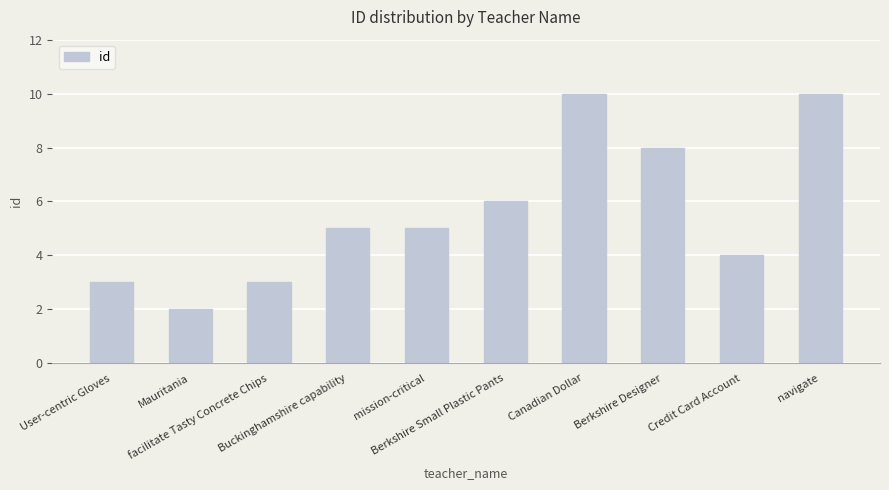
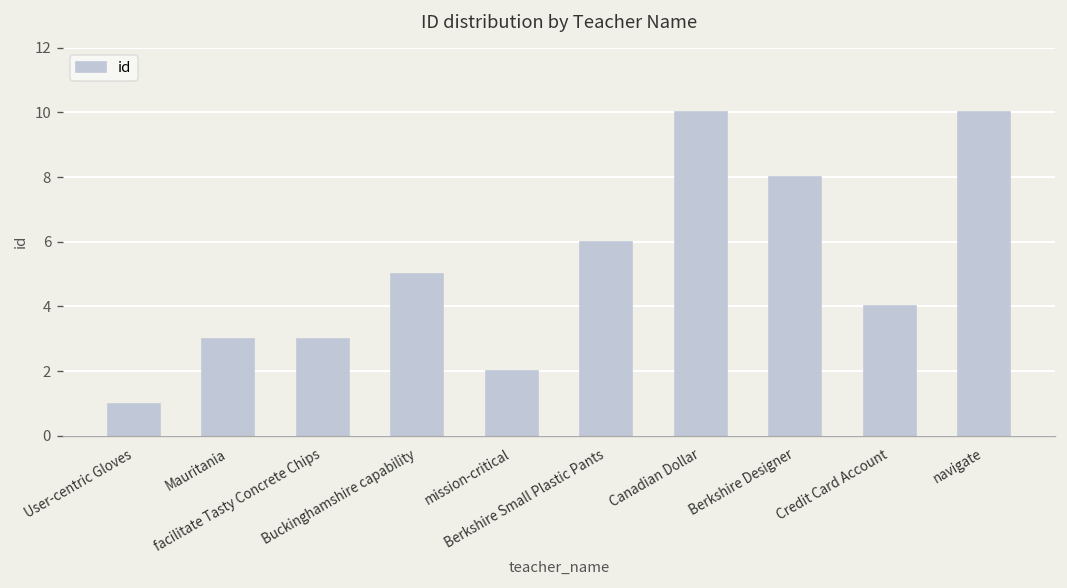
  {
-   "User-centric Gloves": 3,
-   "Mauritania": 2,
+   "User-centric Gloves": 1,
+   "Mauritania": 3,
    "facilitate Tasty Concrete Chips": 3,
    "Buckinghamshire capability": 5,
-   "mission-critical": 5,
+   "mission-critical": 2,
    "Berkshire Small Plastic Pants": 6,
    "Canadian Dollar": 10,
    "Berkshire Designer": 8,
    "Credit Card Account": 4,
    "navigate": 10
  }
